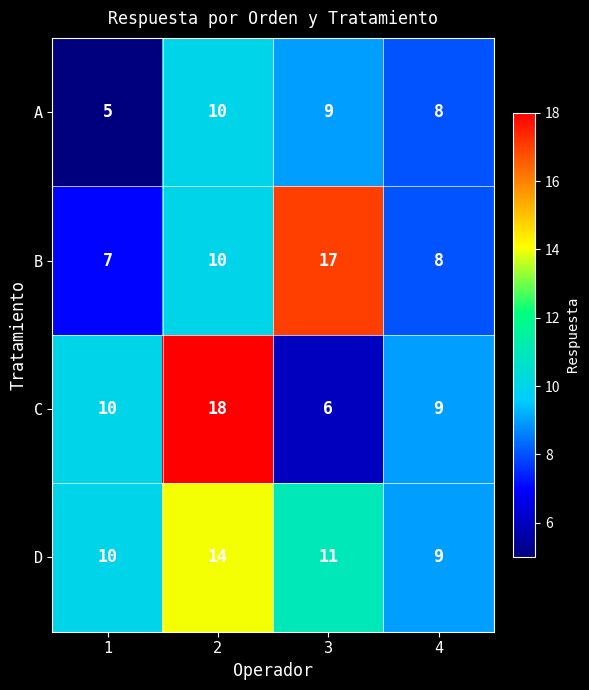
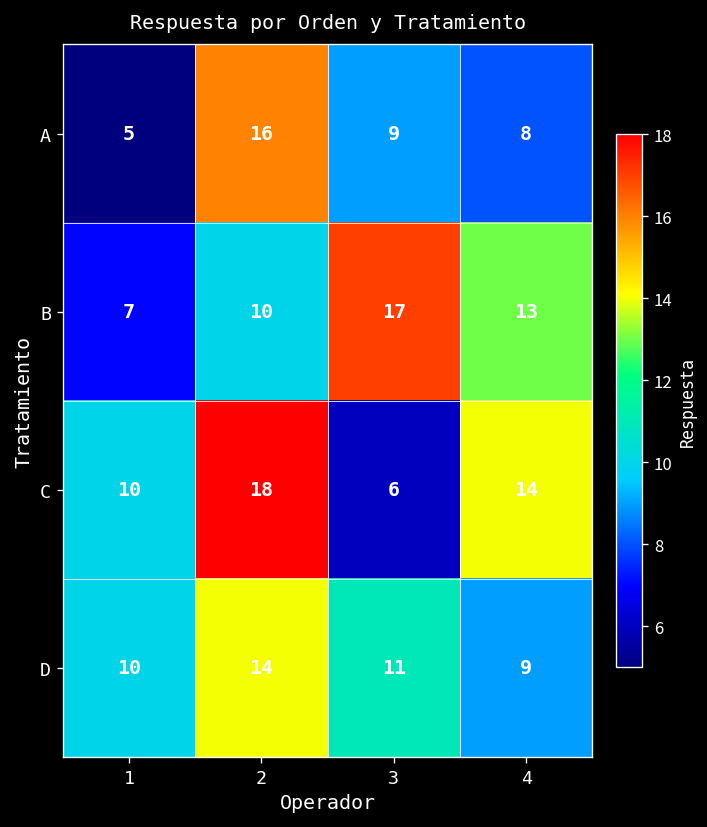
  {
    "A": {
      "1": 5,
-     "2": 10,
+     "2": 16,
      "3": 9,
      "4": 8
    },
    "B": {
      "1": 7,
      "2": 10,
      "3": 17,
-     "4": 8
+     "4": 13
    },
    "C": {
      "1": 10,
      "2": 18,
      "3": 6,
-     "4": 9
+     "4": 14
    },
    "D": {
      "1": 10,
      "2": 14,
      "3": 11,
      "4": 9
    }
  }
